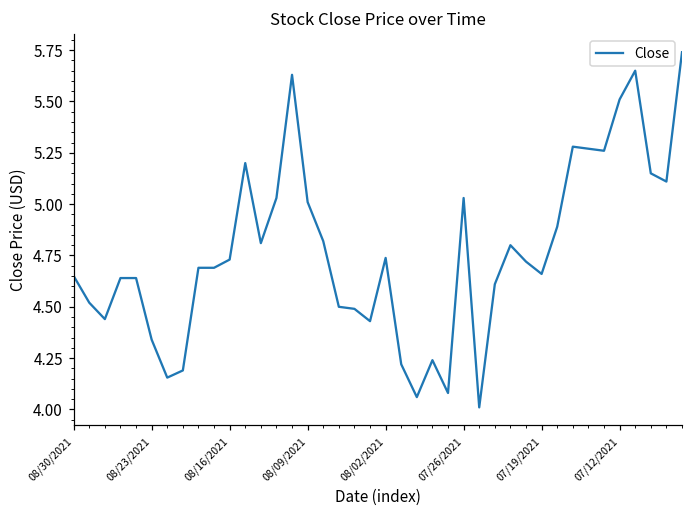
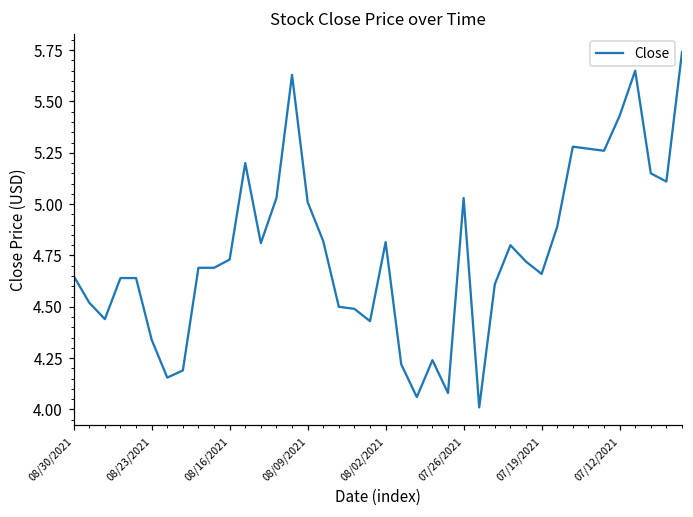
  {
    "08/30/2021": 4.65,
    "08/23/2021": 4.34,
    "08/16/2021": 4.73,
    "08/09/2021": 5.01,
-   "08/02/2021": 4.74,
+   "08/02/2021": 4.82,
    "07/26/2021": 5.03,
    "07/19/2021": 4.66,
-   "07/12/2021": 5.51
+   "07/12/2021": 5.43
  }
